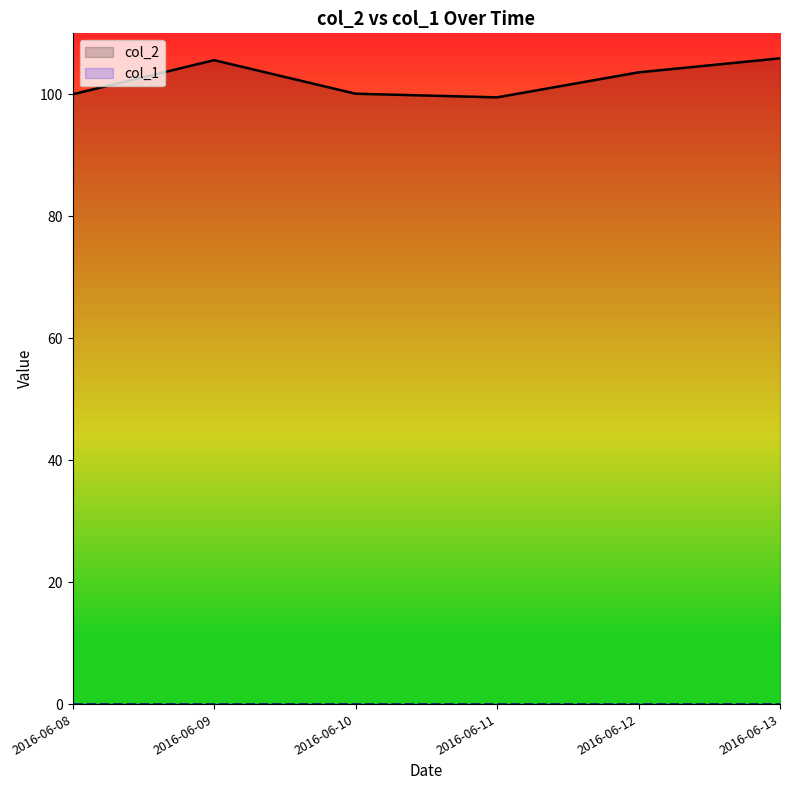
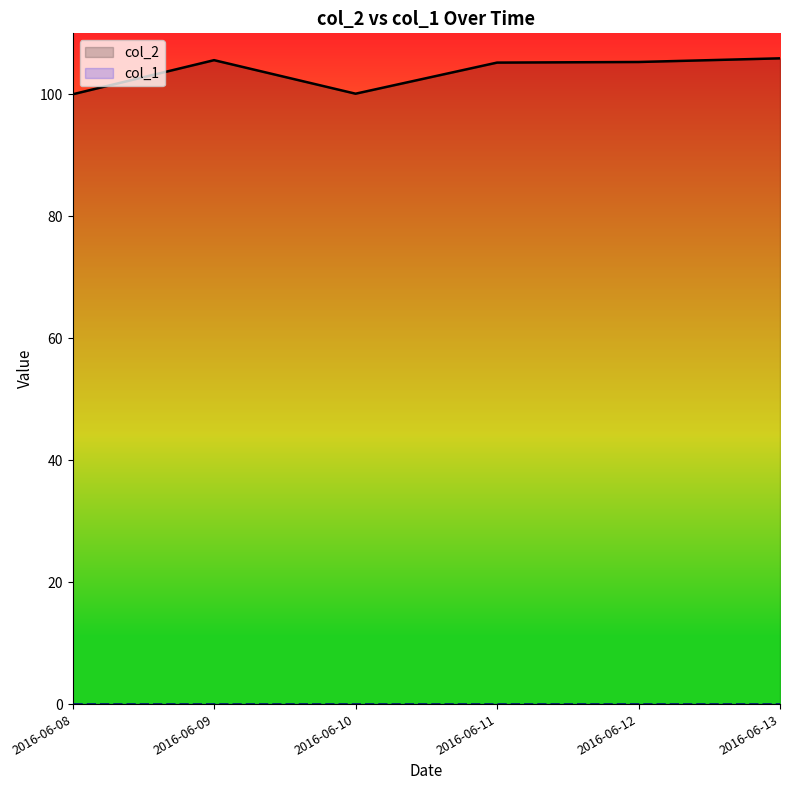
  {
    "col_2": {
      "2016-06-08": 100,
      "2016-06-09": 106,
      "2016-06-10": 100,
-     "2016-06-11": 100,
-     "2016-06-12": 104,
+     "2016-06-11": 105,
+     "2016-06-12": 105,
      "2016-06-13": 106
    },
    "col_1": {
      "2016-06-08": 0,
      "2016-06-09": 0,
      "2016-06-10": 0,
      "2016-06-11": 0,
      "2016-06-12": 0,
      "2016-06-13": 0
    }
  }
